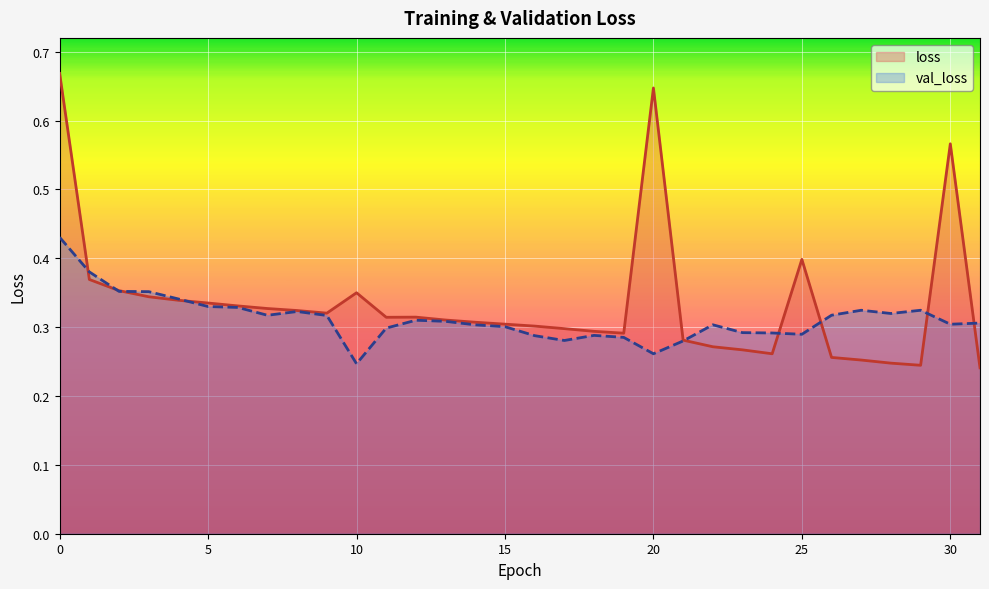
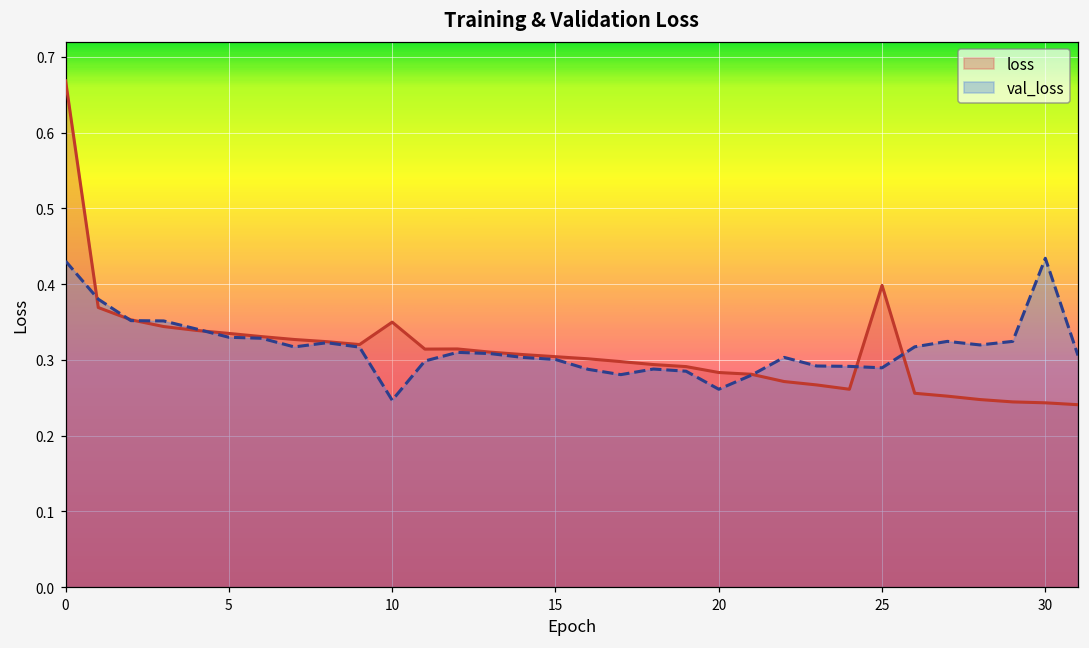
  {
    "loss": {
      "0": 0.67,
      "5": 0.34,
      "10": 0.35,
-     "20": 0.65,
+     "20": 0.28,
      "25": 0.40,
-     "30": 0.57
+     "30": 0.24
    },
    "val_loss": {
      "0": 0.43,
      "5": 0.33,
      "10": 0.25,
      "20": 0.26,
      "25": 0.29,
-     "30": 0.30
+     "30": 0.43
    }
  }
